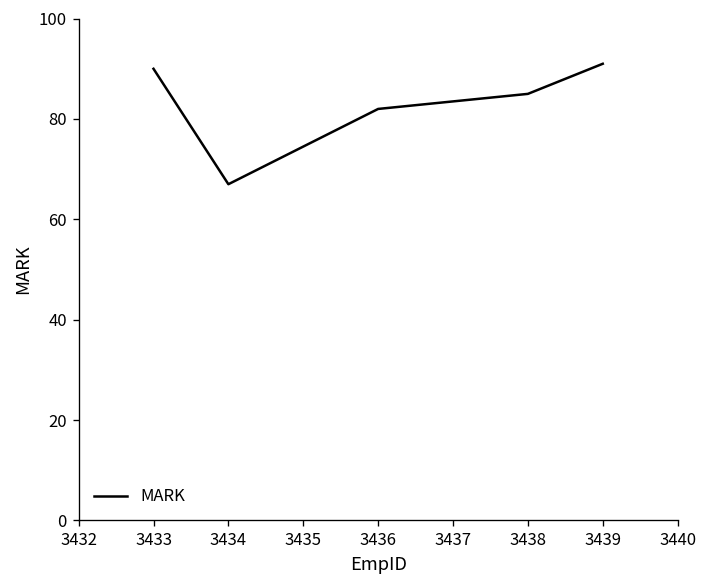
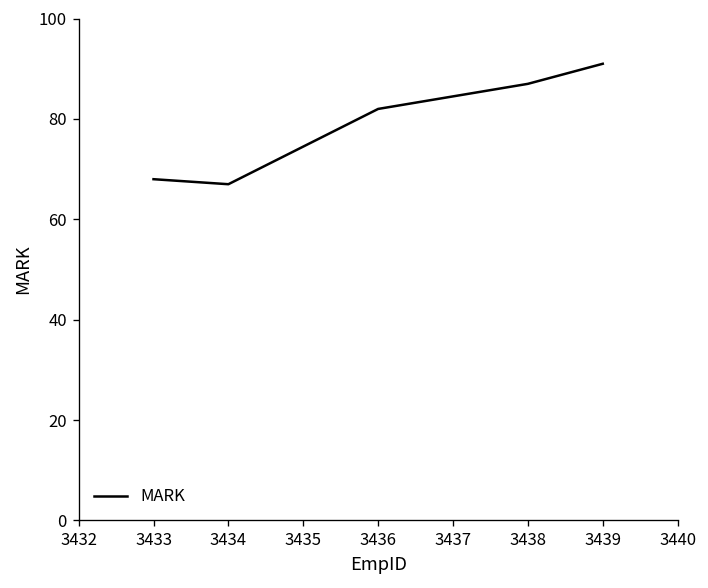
  {
-   "3433": 90,
+   "3433": 68,
    "3434": 67,
    "3436": 82,
-   "3438": 85,
+   "3438": 87,
    "3439": 91
  }
